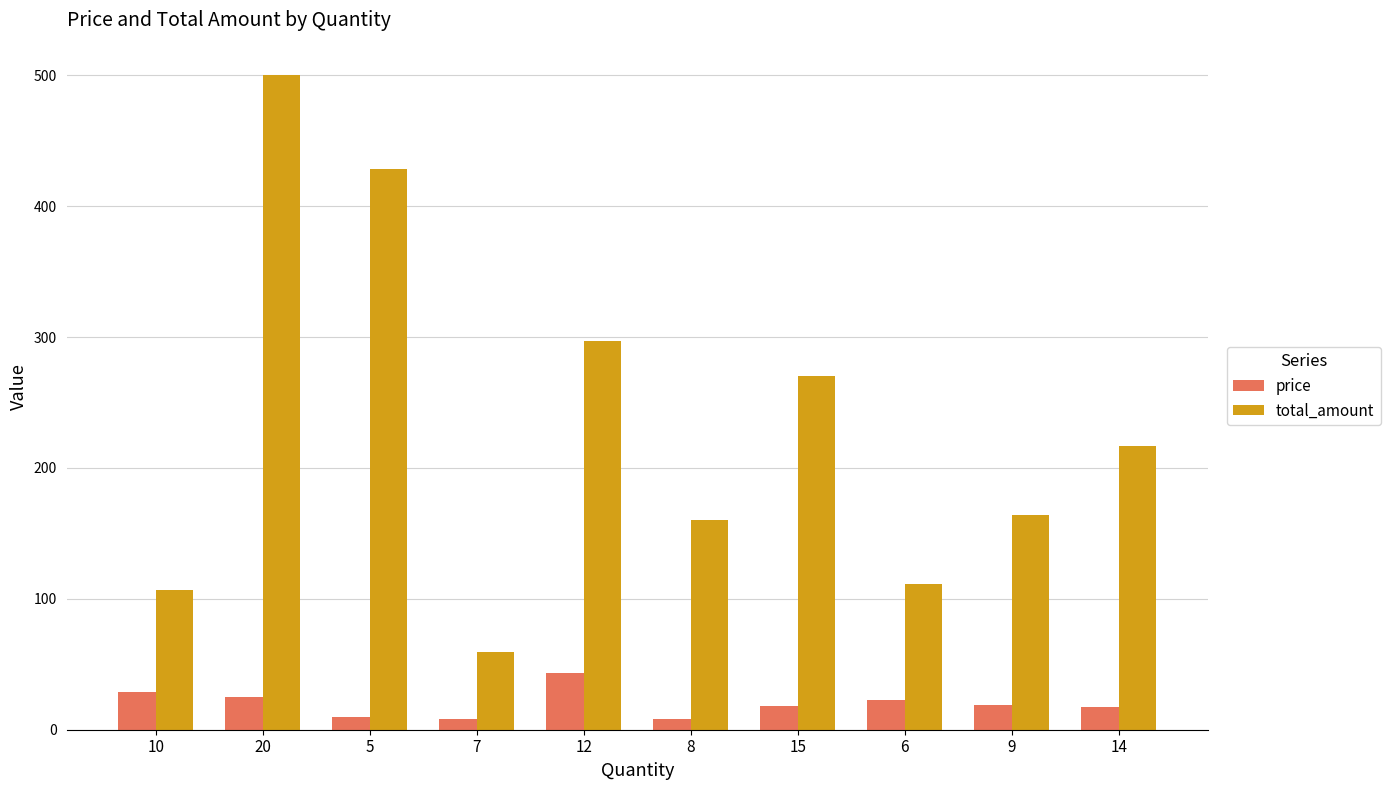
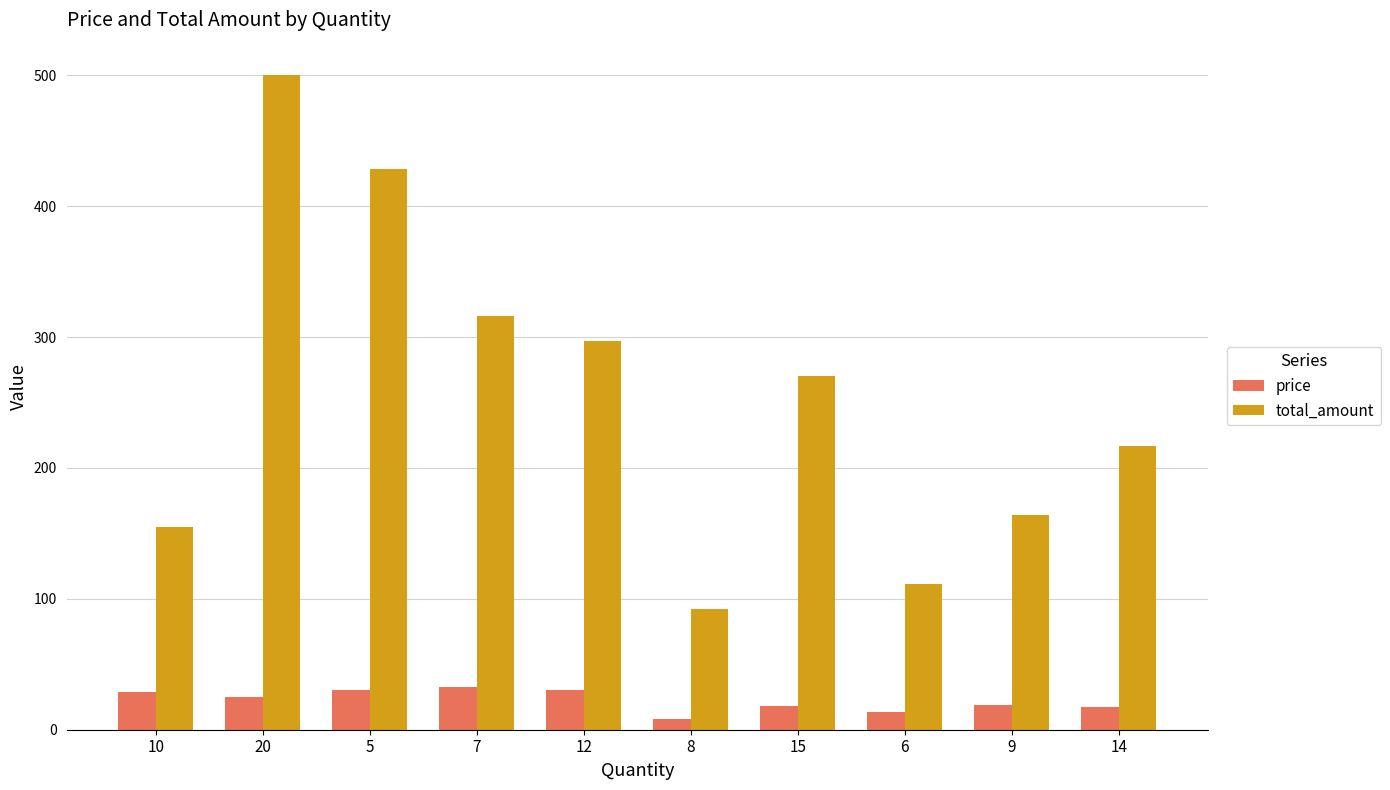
  {
    "price": {
      "10": 29,
      "20": 25,
-     "5": 10,
-     "7": 9,
-     "12": 43,
+     "5": 30,
+     "7": 32,
+     "12": 30,
      "8": 8,
      "15": 18,
-     "6": 23,
+     "6": 14,
      "9": 19,
      "14": 18
    },
    "total_amount": {
-     "10": 107,
+     "10": 155,
      "20": 500,
      "5": 429,
-     "7": 60,
+     "7": 317,
      "12": 297,
-     "8": 160,
+     "8": 93,
      "15": 270,
      "6": 112,
      "9": 164,
      "14": 217
    }
  }
